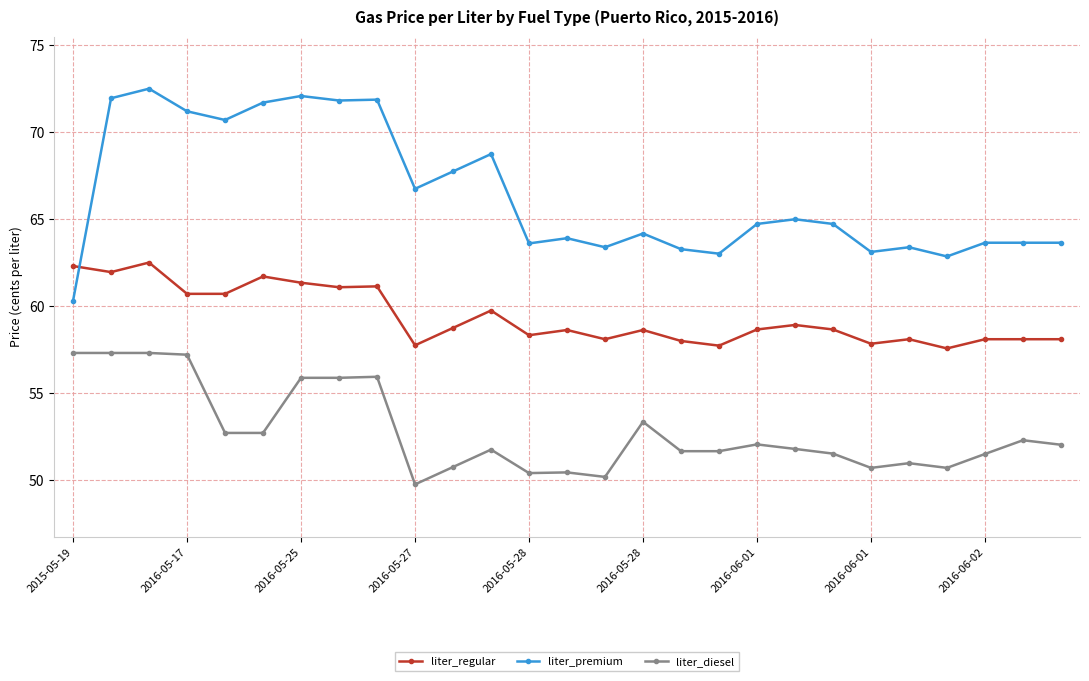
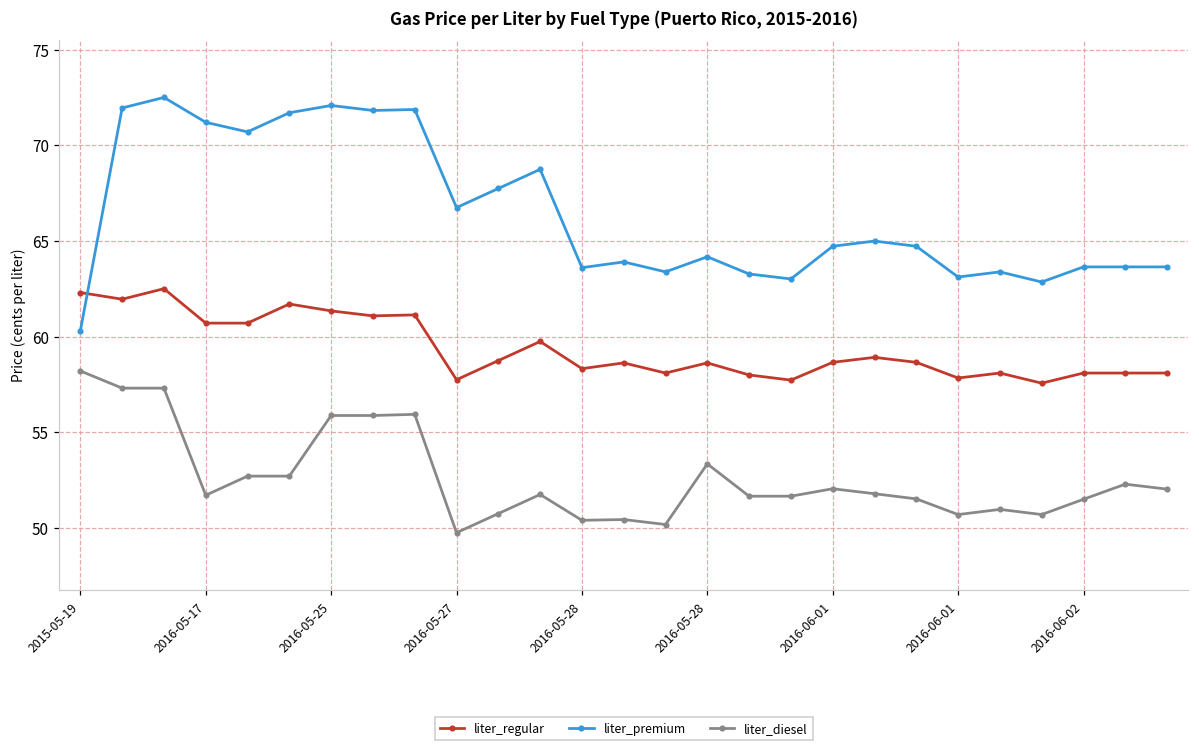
  {
    "liter_regular": {
      "2015-05-19": 62.3,
      "2016-05-17": 60.7
    },
    "liter_premium": {
      "2015-05-19": 60.3,
      "2016-05-17": 71.2
    },
    "liter_diesel": {
-     "2015-05-19": 57.3,
-     "2016-05-17": 57.2
+     "2015-05-19": 58.2,
+     "2016-05-17": 51.7
    }
  }
